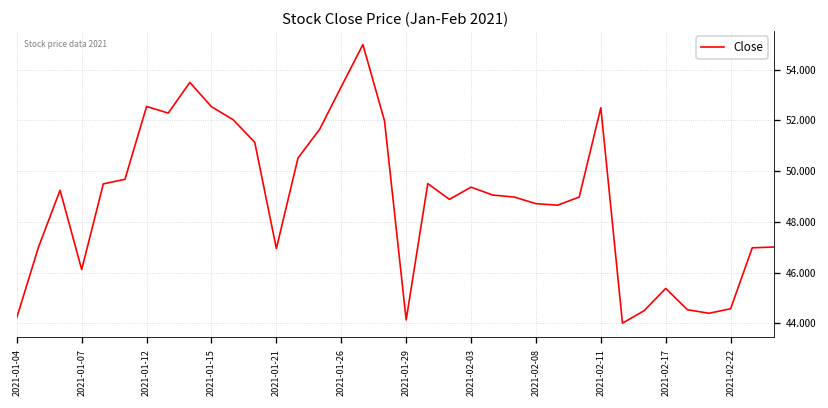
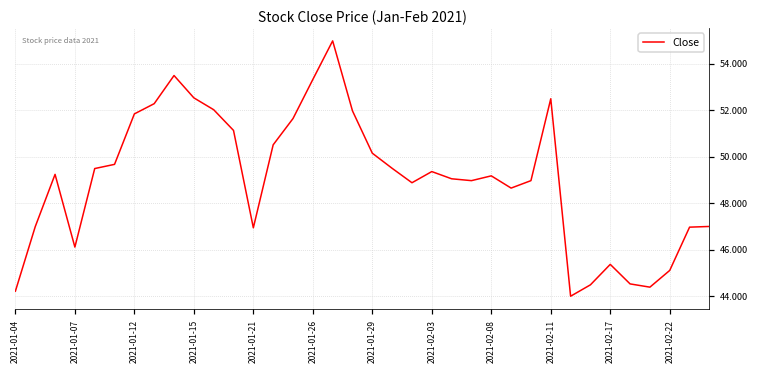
  {
    "2021-01-04": 44.2,
    "2021-01-07": 46.1,
-   "2021-01-12": 52.6,
+   "2021-01-12": 51.8,
    "2021-01-15": 52.5,
    "2021-01-21": 47.0,
    "2021-01-26": 53.3,
-   "2021-01-29": 44.1,
+   "2021-01-29": 50.2,
    "2021-02-03": 49.4,
-   "2021-02-08": 48.7,
+   "2021-02-08": 49.2,
    "2021-02-11": 52.5,
    "2021-02-17": 45.4,
-   "2021-02-22": 44.6
+   "2021-02-22": 45.1
  }
